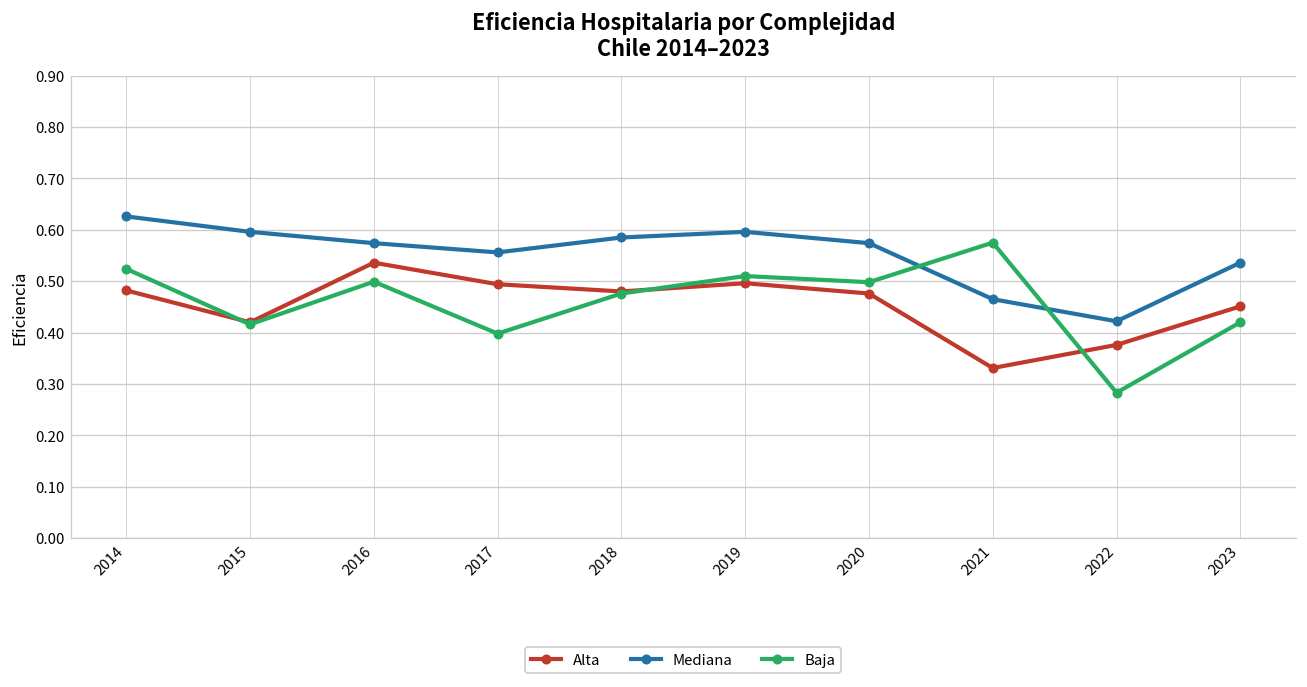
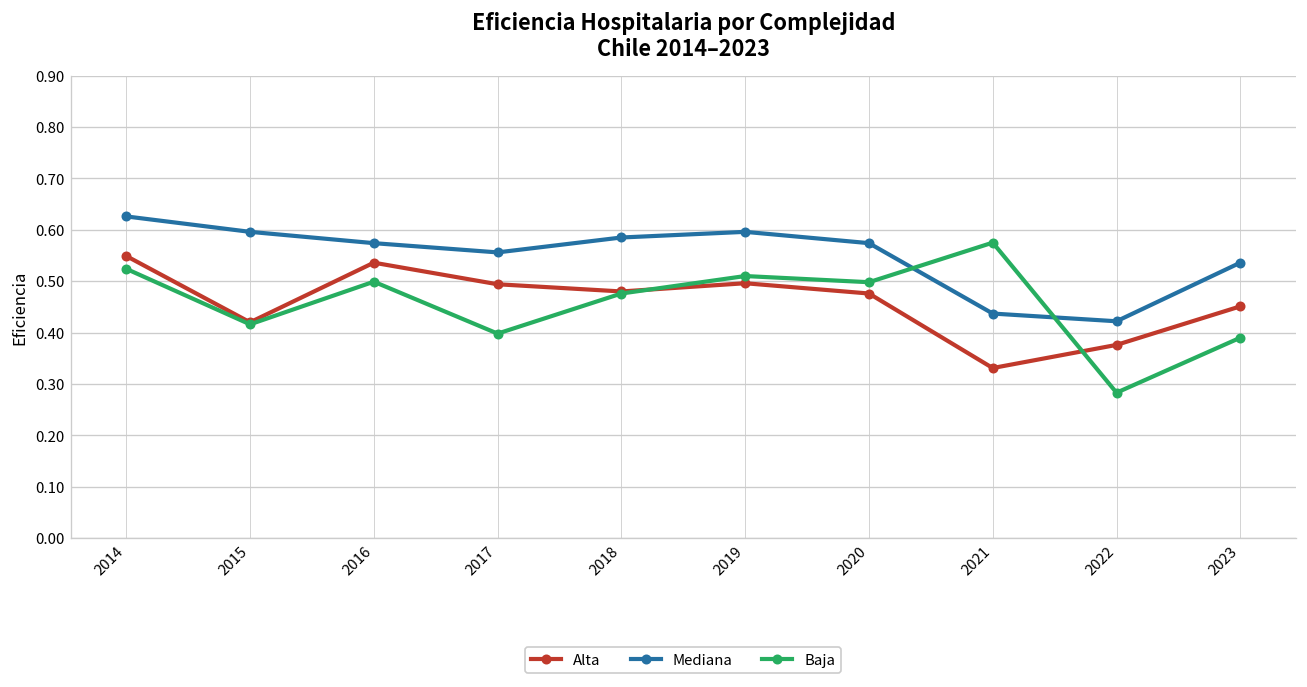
  {
    "Alta": {
-     "2014": 0.48,
+     "2014": 0.55,
      "2016": 0.54,
      "2017": 0.49,
      "2019": 0.50,
      "2020": 0.48,
      "2021": 0.33,
      "2022": 0.38,
      "2023": 0.45
    },
    "Mediana": {
      "2014": 0.63,
      "2015": 0.60,
      "2016": 0.57,
      "2017": 0.56,
      "2018": 0.59,
      "2019": 0.60,
      "2020": 0.57,
-     "2021": 0.47,
+     "2021": 0.44,
      "2022": 0.42,
      "2023": 0.54
    },
    "Baja": {
      "2014": 0.52,
      "2016": 0.50,
      "2017": 0.40,
      "2019": 0.51,
      "2020": 0.50,
      "2021": 0.58,
      "2022": 0.28,
-     "2023": 0.42
+     "2023": 0.39
    }
  }
